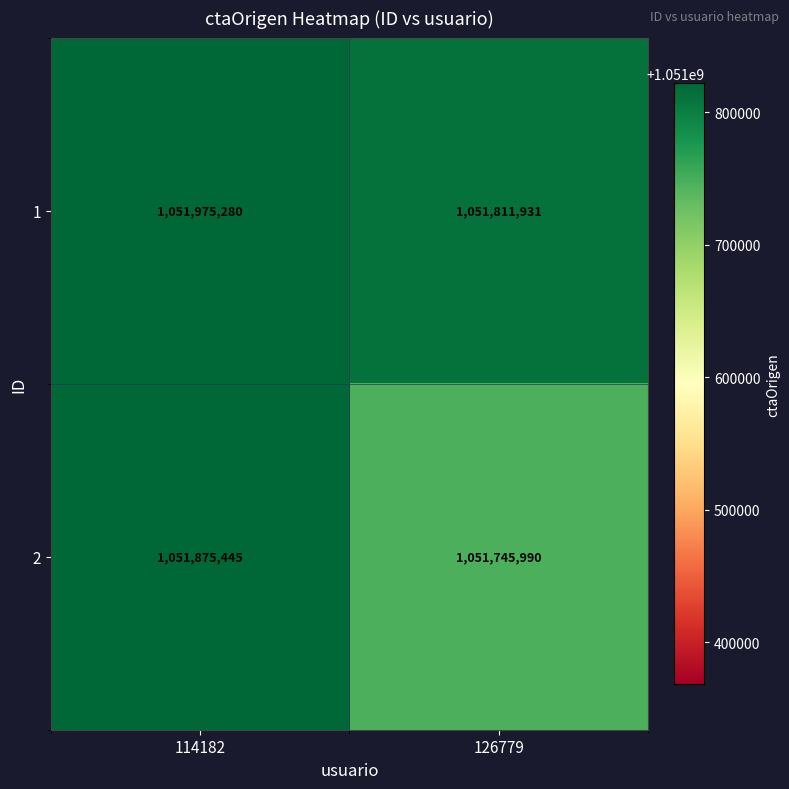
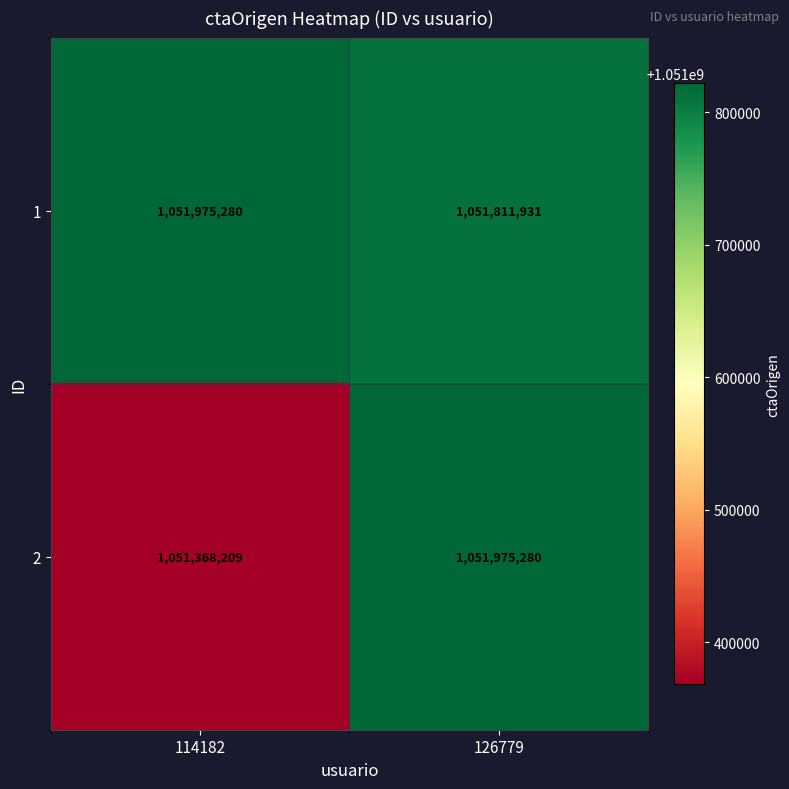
  {
    "1": {
      "114182": "1,051,975,280",
      "126779": "1,051,811,931"
    },
    "2": {
-     "114182": "1,051,875,445",
-     "126779": "1,051,745,990"
+     "114182": "1,051,368,209",
+     "126779": "1,051,975,280"
    }
  }
